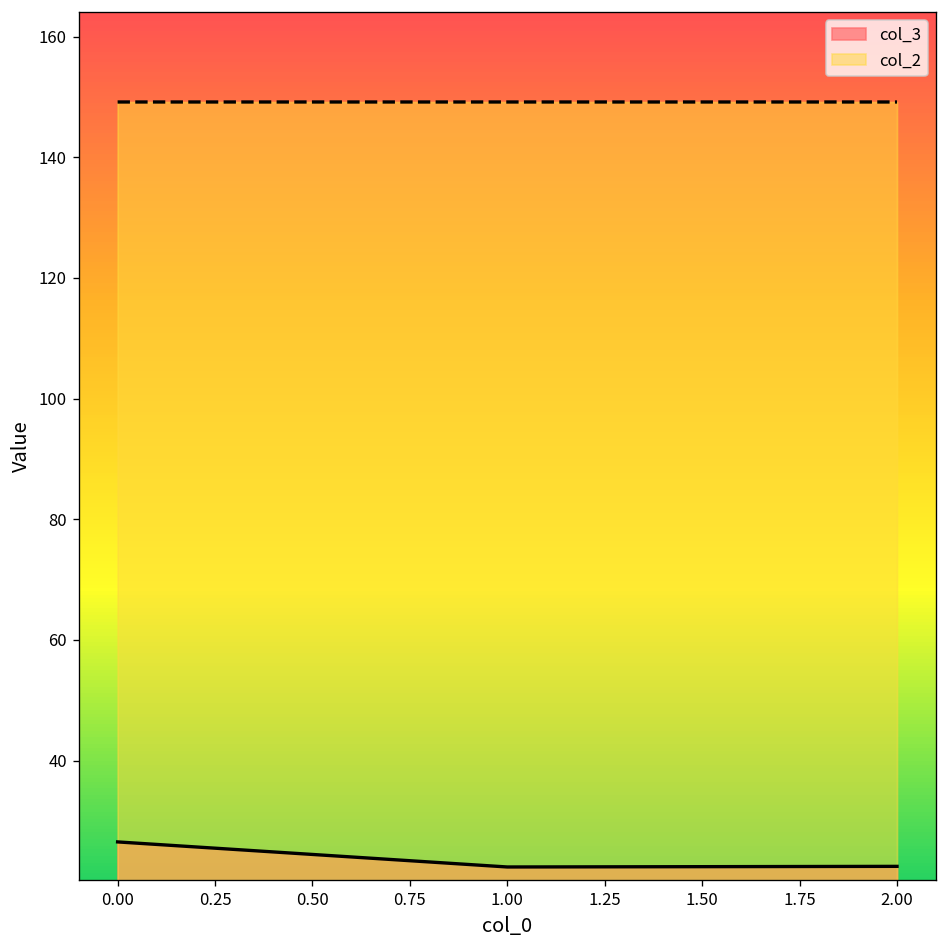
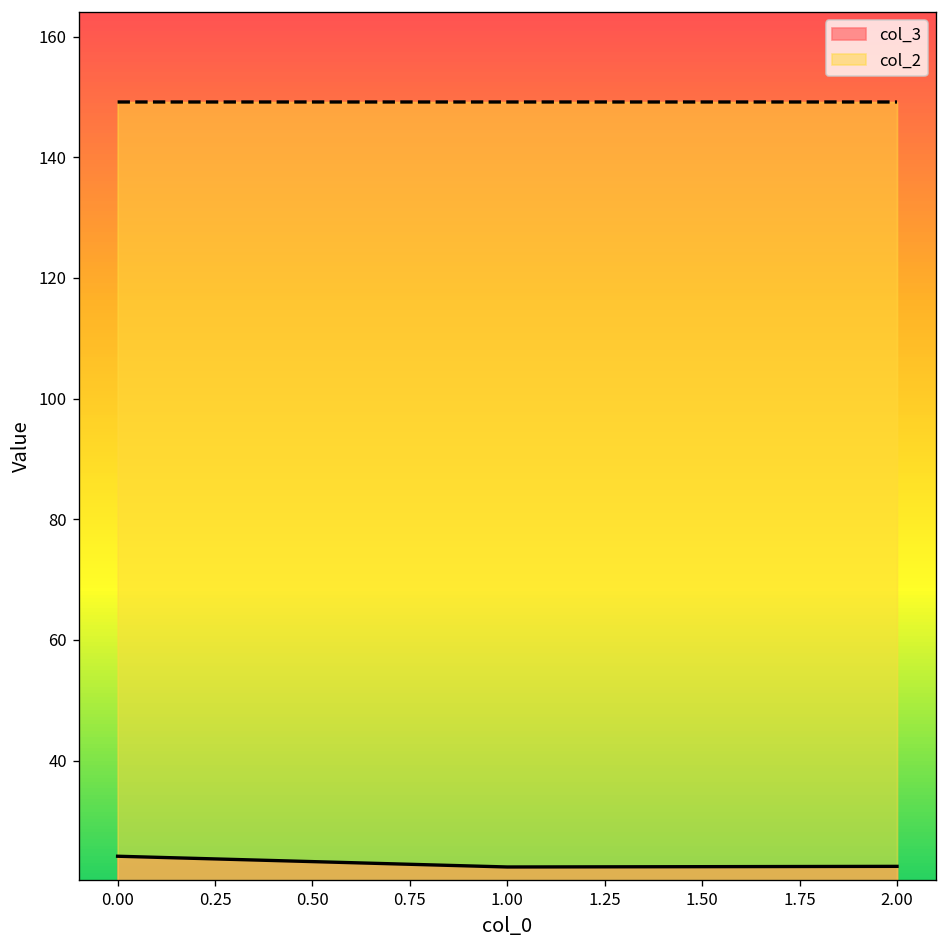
  {
    "col_3": {
-     "0.00": 27,
+     "0.00": 24,
      "1.00": 22,
      "2.00": 22
    },
    "col_2": {
      "0.00": 149,
      "1.00": 149,
      "2.00": 149
    }
  }
